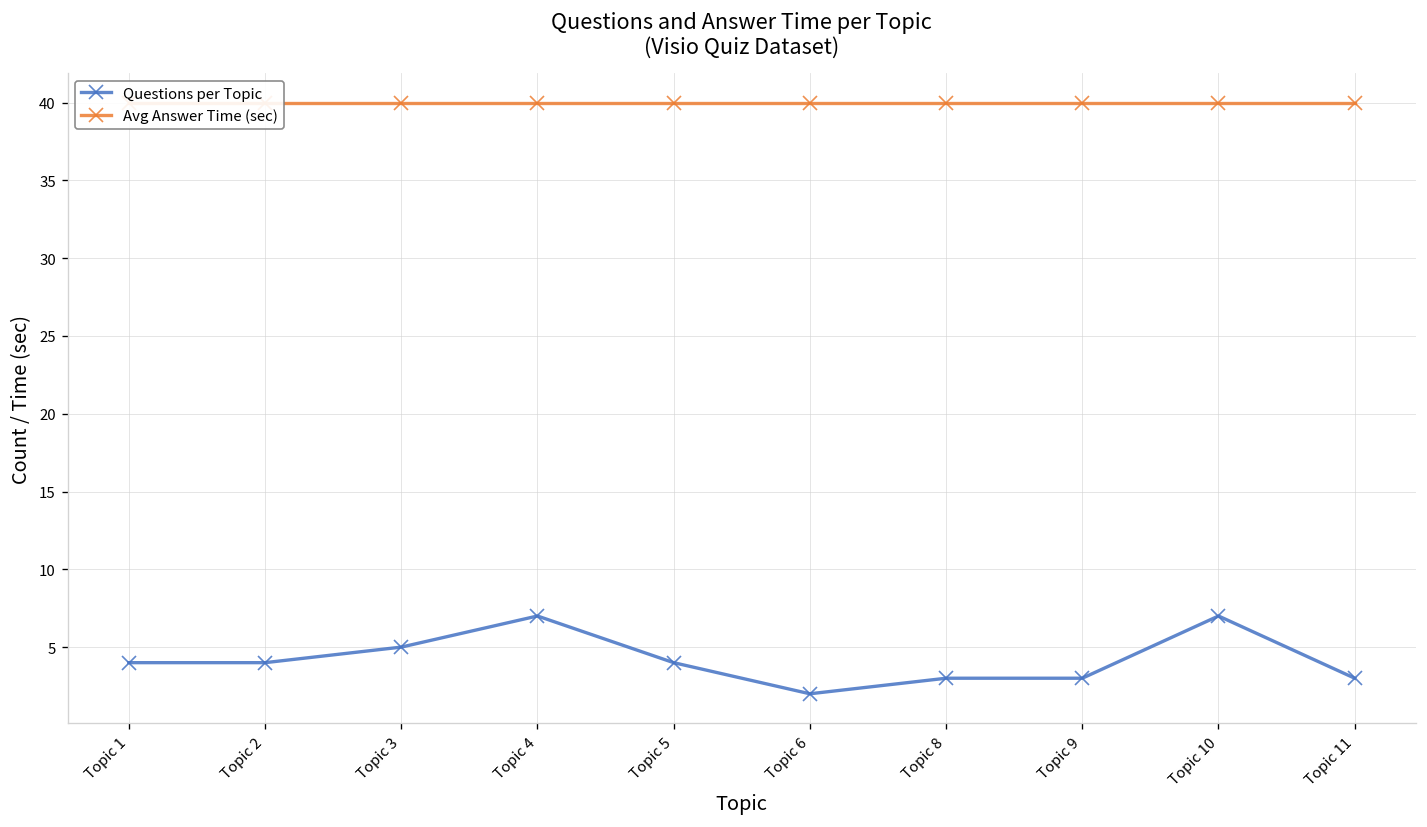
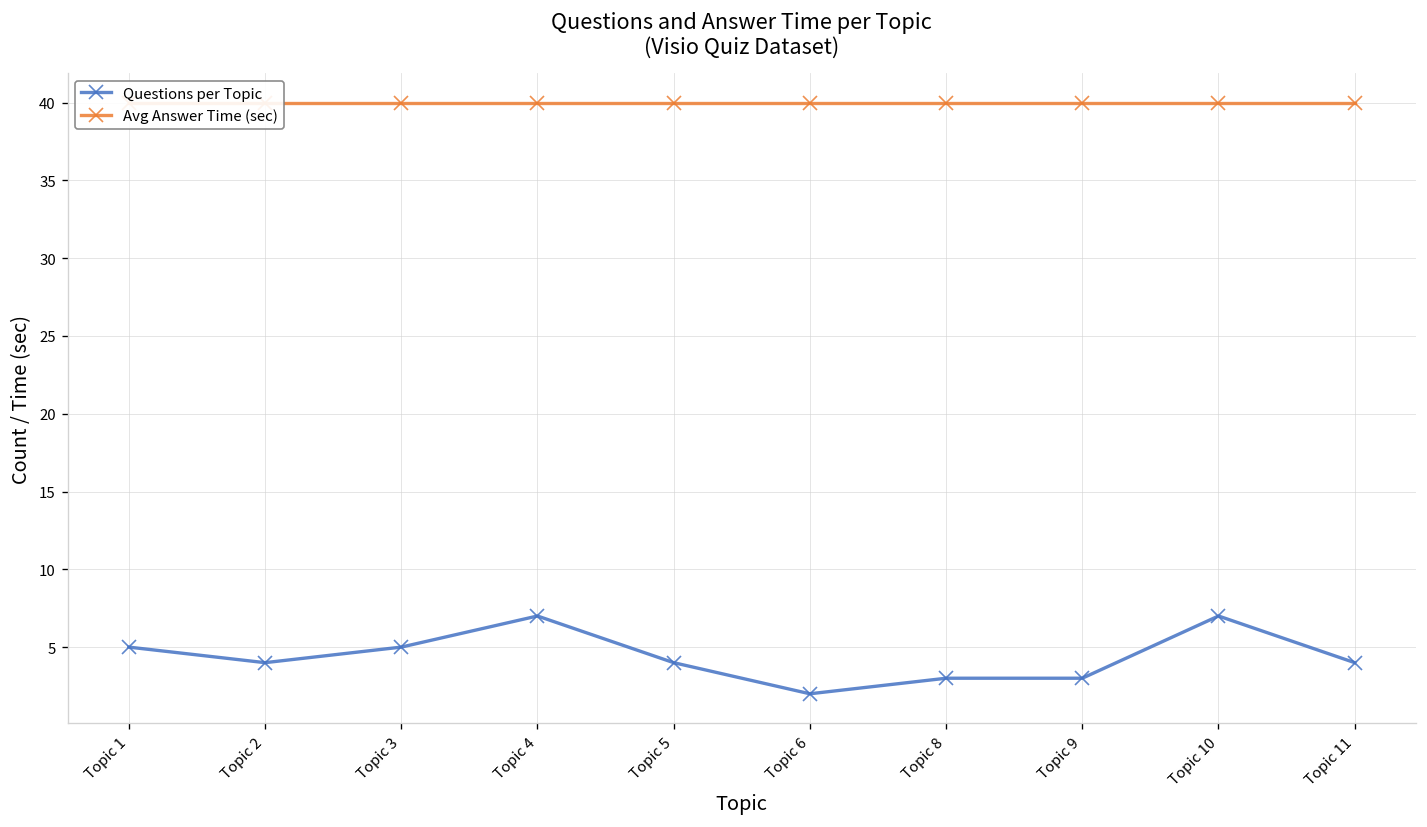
  {
    "Questions per Topic": {
-     "Topic 1": 4,
+     "Topic 1": 5,
      "Topic 2": 4,
      "Topic 3": 5,
      "Topic 4": 7,
      "Topic 5": 4,
      "Topic 6": 2,
      "Topic 8": 3,
      "Topic 9": 3,
      "Topic 10": 7,
-     "Topic 11": 3
+     "Topic 11": 4
    },
    "Avg Answer Time (sec)": {
      "Topic 3": 40,
      "Topic 4": 40,
      "Topic 5": 40,
      "Topic 6": 40,
      "Topic 8": 40,
      "Topic 9": 40,
      "Topic 10": 40,
      "Topic 11": 40
    }
  }
